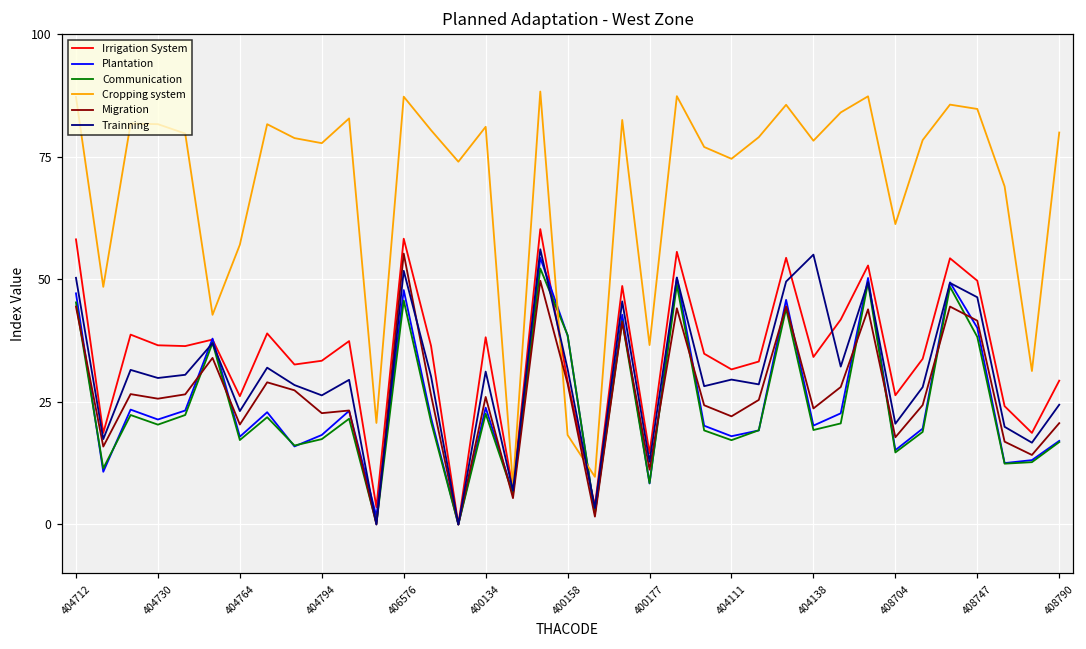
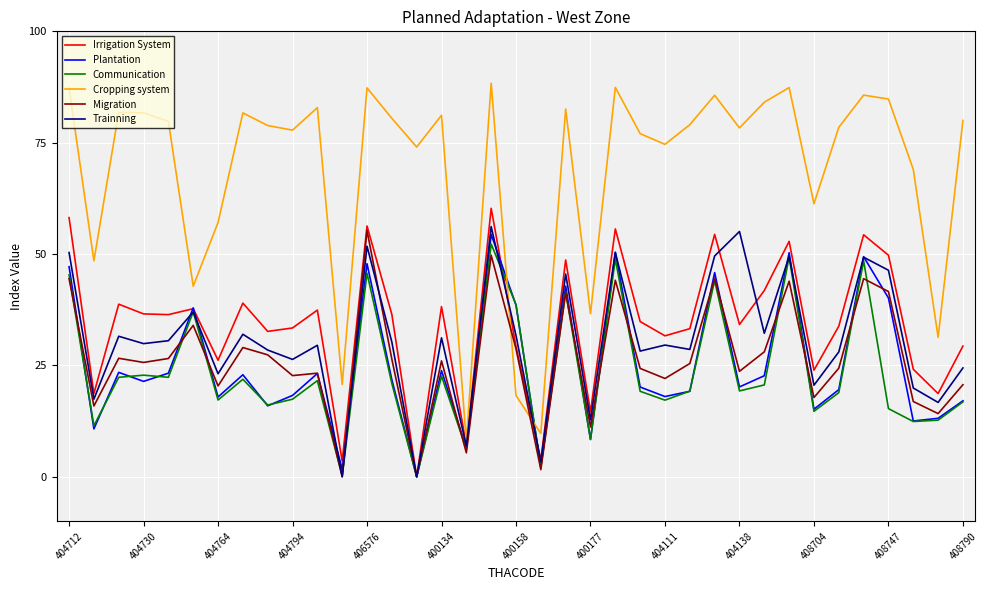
  {
    "Irrigation System": {
      "404712": 58,
      "404730": 37,
      "404764": 26,
      "404794": 33,
-     "406576": 58,
+     "406576": 56,
      "400134": 38,
      "400177": 15,
      "404111": 32,
      "404138": 34,
-     "408704": 26,
+     "408704": 24,
      "408747": 50,
      "408790": 29
    },
    "Plantation": {
      "404712": 47,
      "404730": 21,
      "404764": 18,
      "404794": 18,
      "406576": 48,
      "400134": 24,
      "404111": 18,
      "404138": 20,
      "408747": 40
    },
    "Communication": {
      "404712": 45,
-     "404730": 20,
+     "404730": 23,
      "404764": 17,
      "404794": 17,
      "406576": 46,
      "400134": 23,
      "404111": 17,
      "404138": 19,
-     "408747": 38
+     "408747": 15
    },
    "Cropping system": {
      "404764": 57,
      "404794": 78,
      "406576": 87,
      "400134": 81,
      "400158": 18,
      "400177": 37,
      "404111": 75,
      "404138": 78,
      "408704": 61,
      "408747": 85,
      "408790": 80
    },
    "Migration": {
      "404712": 44,
      "404730": 26,
      "404764": 20,
      "404794": 23,
      "406576": 55,
      "400134": 26,
      "400177": 11,
      "404111": 22,
      "404138": 24,
      "408704": 18,
      "408747": 42,
      "408790": 21
    },
    "Trainning": {
      "404712": 50,
      "404730": 30,
      "404764": 23,
      "404794": 26,
      "406576": 52,
      "400134": 31,
      "400158": 32,
      "400177": 13,
      "404111": 30,
      "404138": 55,
      "408704": 21,
      "408747": 46,
      "408790": 24
    }
  }
